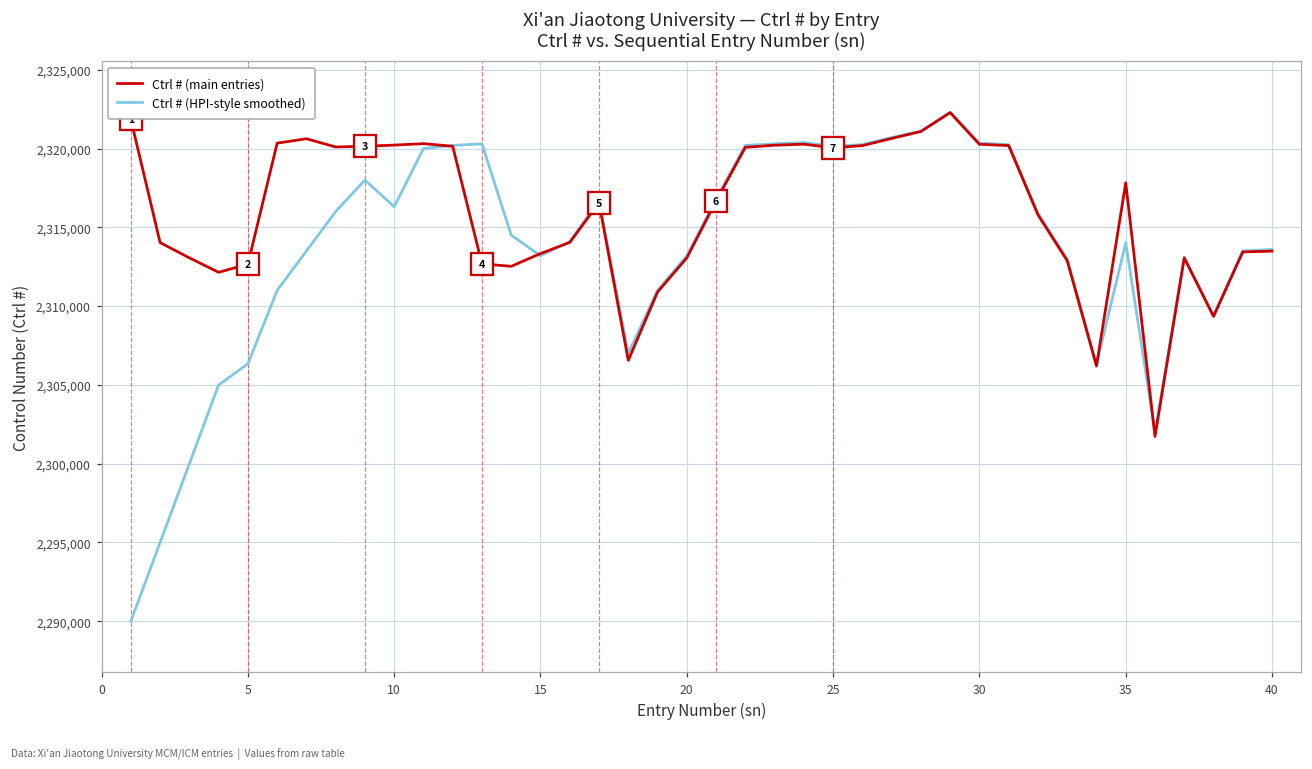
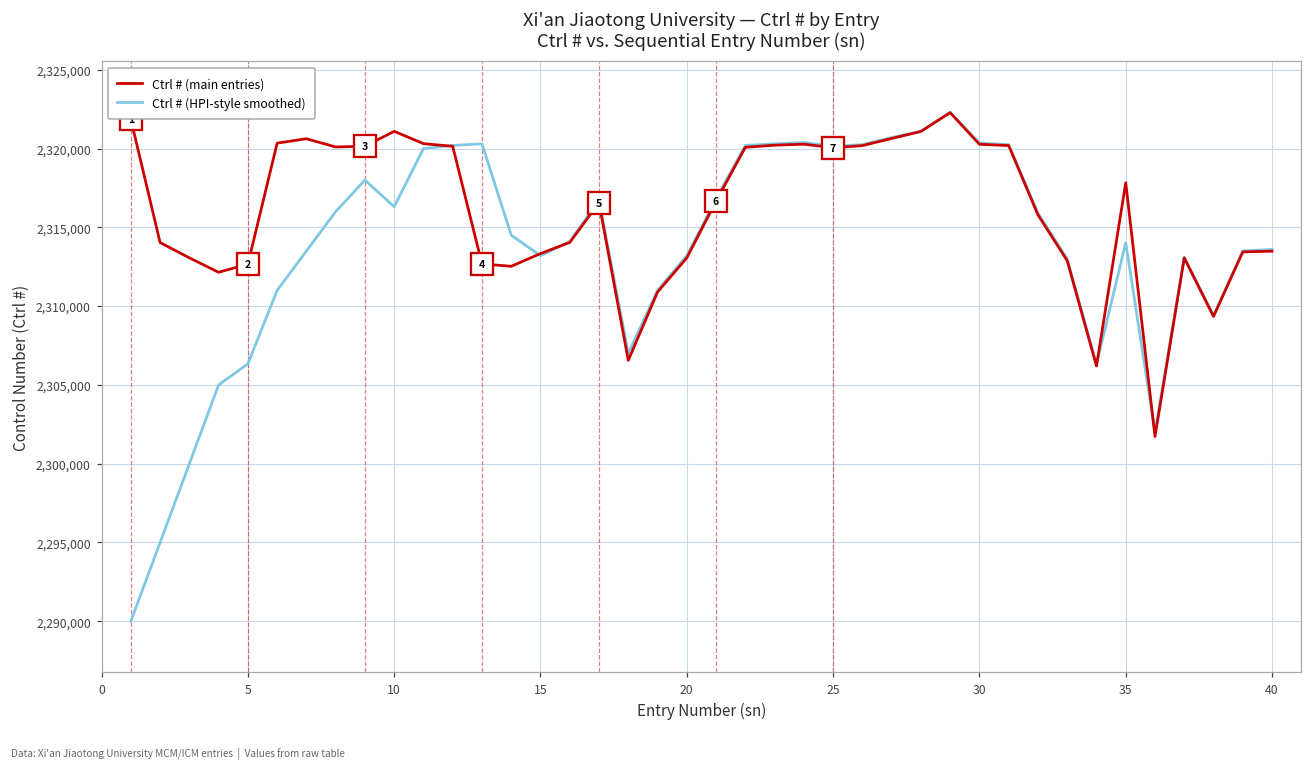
  {
    "Ctrl # (main entries)": {
-     "10": "2,320,200",
+     "10": "2,321,100",
      "35": "2,317,800"
    },
    "Ctrl # (HPI-style smoothed)": {
      "5": "2,306,300",
      "10": "2,316,300",
      "35": "2,314,000"
    }
  }
